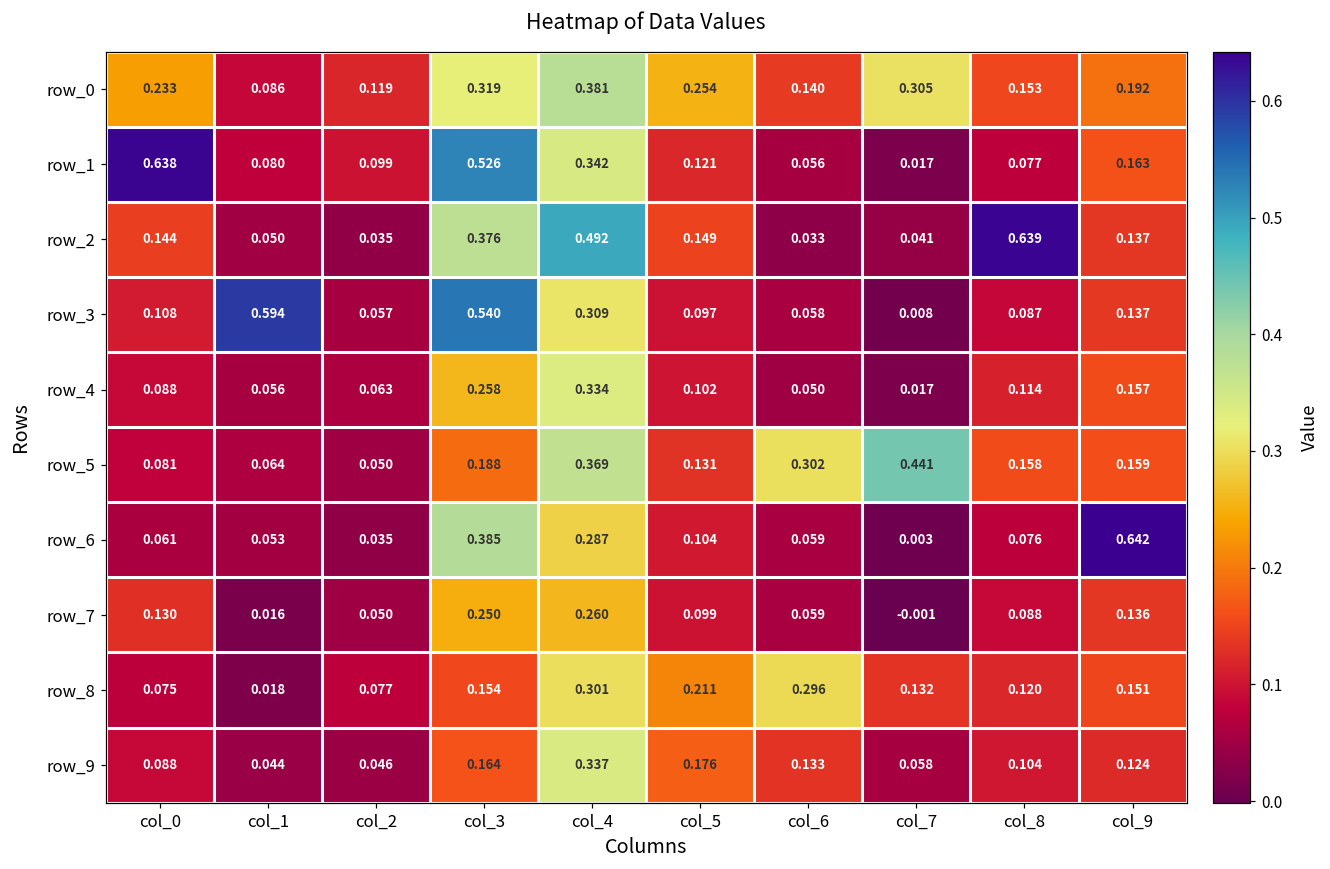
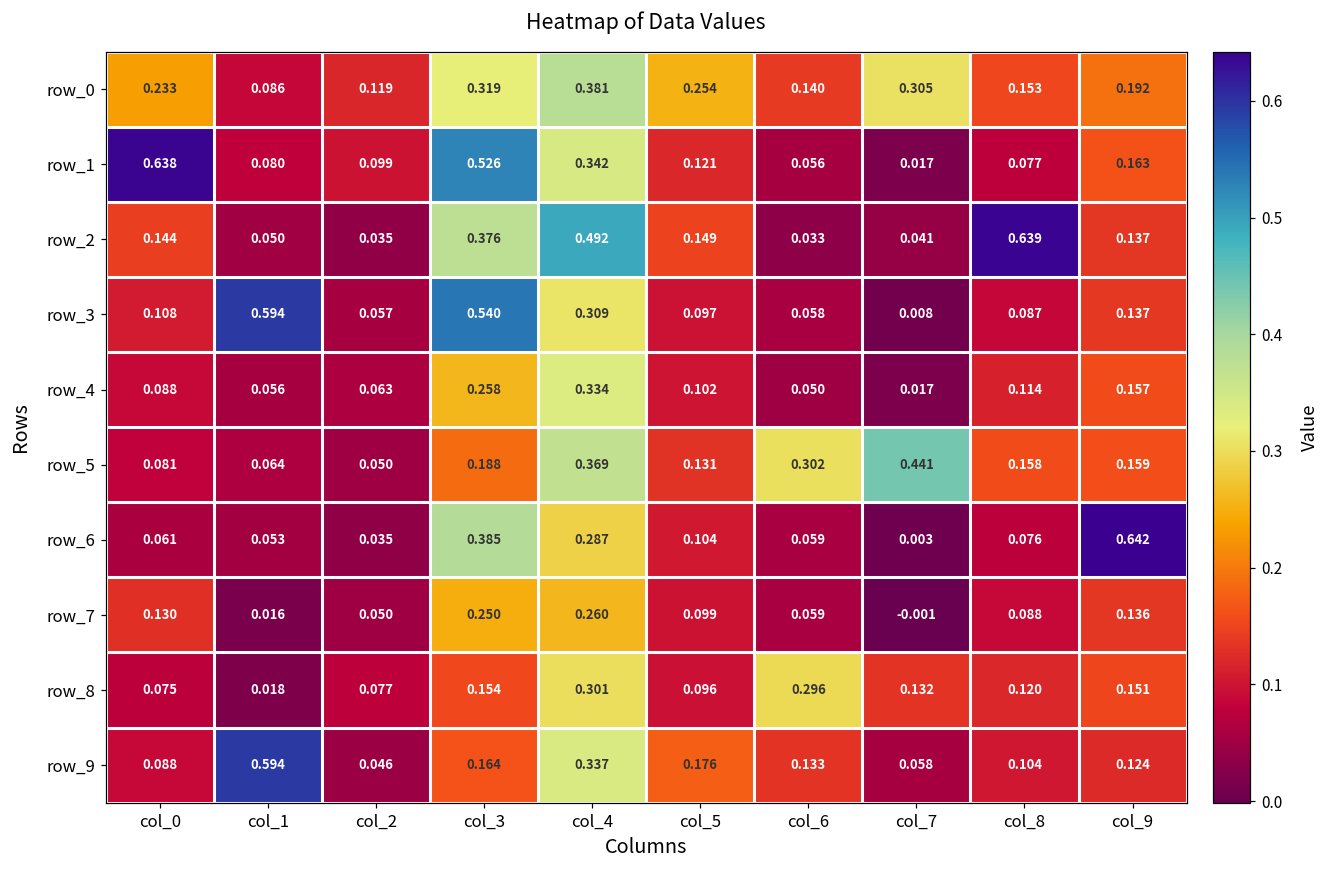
  {
    "row_0": {
      "col_0": 0.233,
      "col_1": 0.086,
      "col_2": 0.119,
      "col_3": 0.319,
      "col_4": 0.381,
      "col_5": 0.254,
      "col_6": 0.140,
      "col_7": 0.305,
      "col_8": 0.153,
      "col_9": 0.192
    },
    "row_1": {
      "col_0": 0.638,
      "col_1": 0.080,
      "col_2": 0.099,
      "col_3": 0.526,
      "col_4": 0.342,
      "col_5": 0.121,
      "col_6": 0.056,
      "col_7": 0.017,
      "col_8": 0.077,
      "col_9": 0.163
    },
    "row_2": {
      "col_0": 0.144,
      "col_1": 0.050,
      "col_2": 0.035,
      "col_3": 0.376,
      "col_4": 0.492,
      "col_5": 0.149,
      "col_6": 0.033,
      "col_7": 0.041,
      "col_8": 0.639,
      "col_9": 0.137
    },
    "row_3": {
      "col_0": 0.108,
      "col_1": 0.594,
      "col_2": 0.057,
      "col_3": 0.540,
      "col_4": 0.309,
      "col_5": 0.097,
      "col_6": 0.058,
      "col_7": 0.008,
      "col_8": 0.087,
      "col_9": 0.137
    },
    "row_4": {
      "col_0": 0.088,
      "col_1": 0.056,
      "col_2": 0.063,
      "col_3": 0.258,
      "col_4": 0.334,
      "col_5": 0.102,
      "col_6": 0.050,
      "col_7": 0.017,
      "col_8": 0.114,
      "col_9": 0.157
    },
    "row_5": {
      "col_0": 0.081,
      "col_1": 0.064,
      "col_2": 0.050,
      "col_3": 0.188,
      "col_4": 0.369,
      "col_5": 0.131,
      "col_6": 0.302,
      "col_7": 0.441,
      "col_8": 0.158,
      "col_9": 0.159
    },
    "row_6": {
      "col_0": 0.061,
      "col_1": 0.053,
      "col_2": 0.035,
      "col_3": 0.385,
      "col_4": 0.287,
      "col_5": 0.104,
      "col_6": 0.059,
      "col_7": 0.003,
      "col_8": 0.076,
      "col_9": 0.642
    },
    "row_7": {
      "col_0": 0.130,
      "col_1": 0.016,
      "col_2": 0.050,
      "col_3": 0.250,
      "col_4": 0.260,
      "col_5": 0.099,
      "col_6": 0.059,
      "col_7": -0.001,
      "col_8": 0.088,
      "col_9": 0.136
    },
    "row_8": {
      "col_0": 0.075,
      "col_1": 0.018,
      "col_2": 0.077,
      "col_3": 0.154,
      "col_4": 0.301,
-     "col_5": 0.211,
+     "col_5": 0.096,
      "col_6": 0.296,
      "col_7": 0.132,
      "col_8": 0.120,
      "col_9": 0.151
    },
    "row_9": {
      "col_0": 0.088,
-     "col_1": 0.044,
+     "col_1": 0.594,
      "col_2": 0.046,
      "col_3": 0.164,
      "col_4": 0.337,
      "col_5": 0.176,
      "col_6": 0.133,
      "col_7": 0.058,
      "col_8": 0.104,
      "col_9": 0.124
    }
  }
